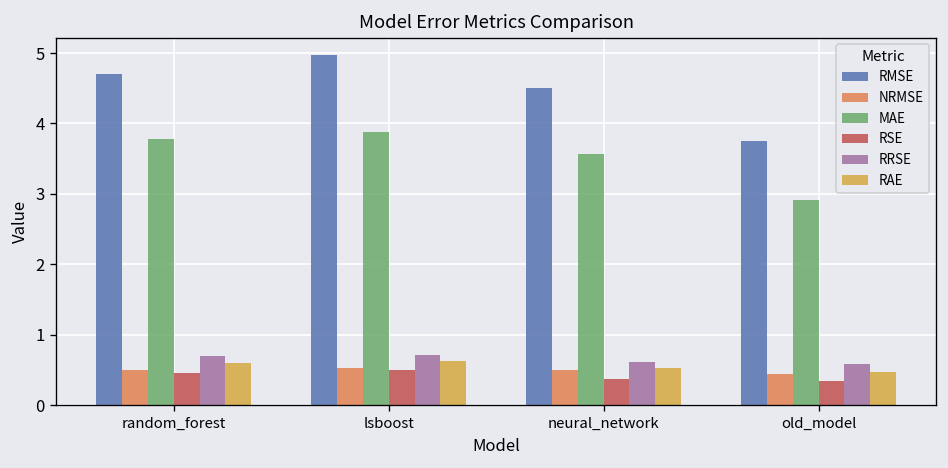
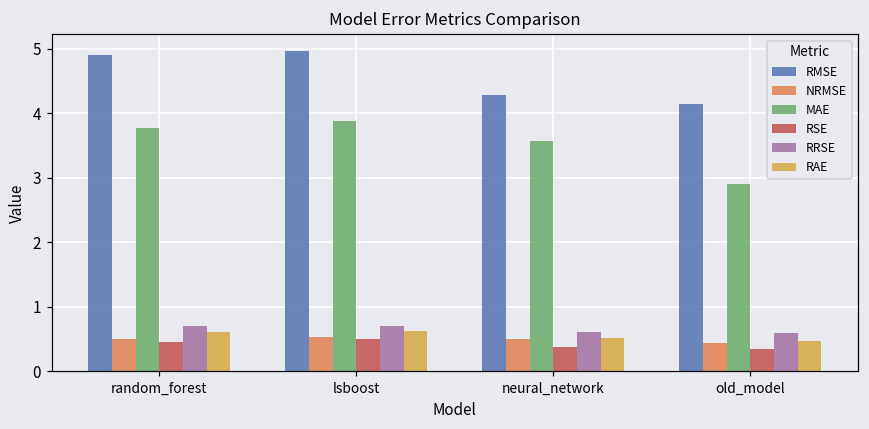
  {
    "RMSE": {
-     "random_forest": 4.7,
+     "random_forest": 4.9,
      "lsboost": 5.0,
-     "neural_network": 4.5,
-     "old_model": 3.8
+     "neural_network": 4.3,
+     "old_model": 4.1
    },
    "MAE": {
      "random_forest": 3.8,
      "lsboost": 3.9,
      "neural_network": 3.6,
      "old_model": 2.9
    },
    "RRSE": {
      "random_forest": 0.7,
      "lsboost": 0.7,
      "neural_network": 0.6,
      "old_model": 0.6
    }
  }
